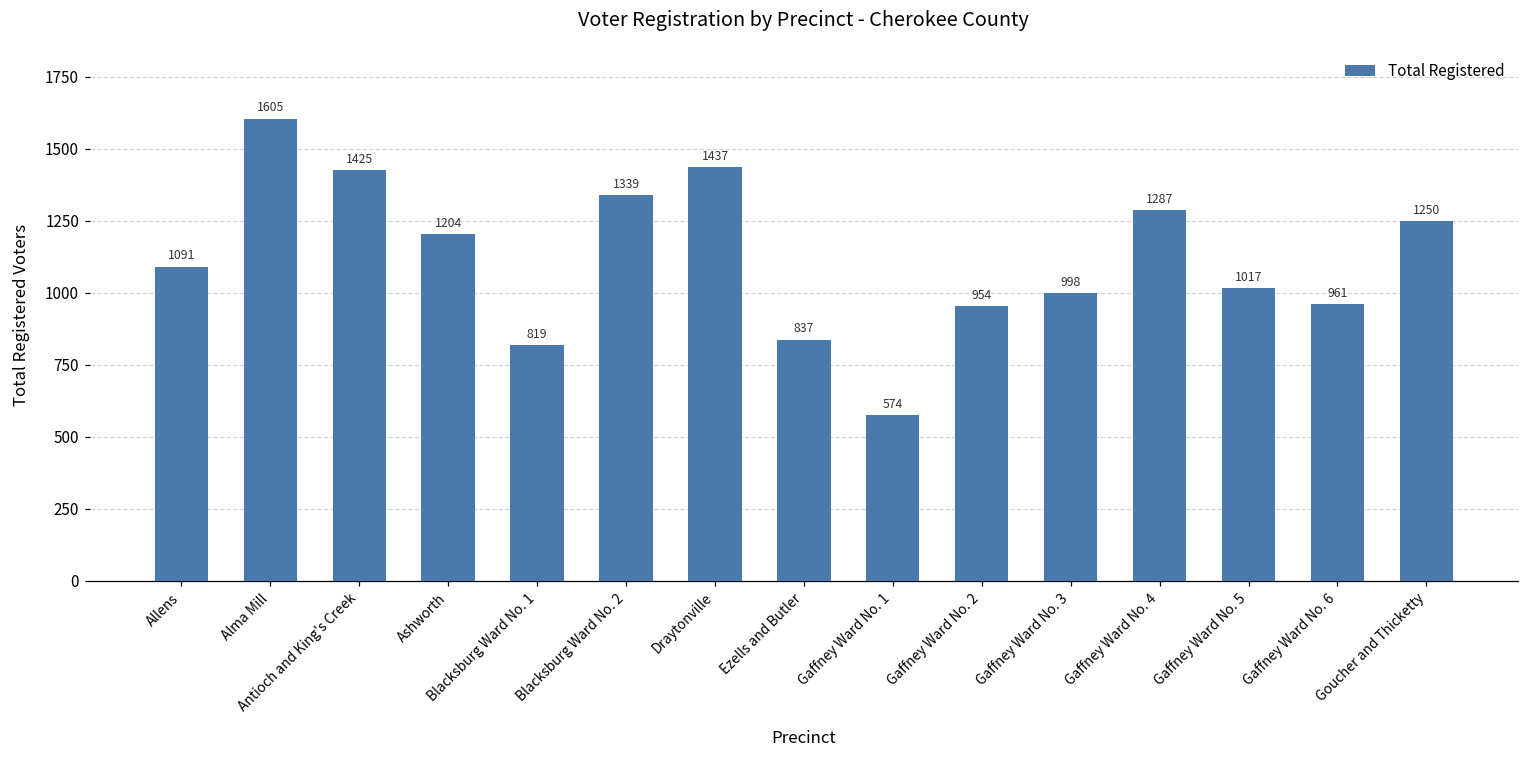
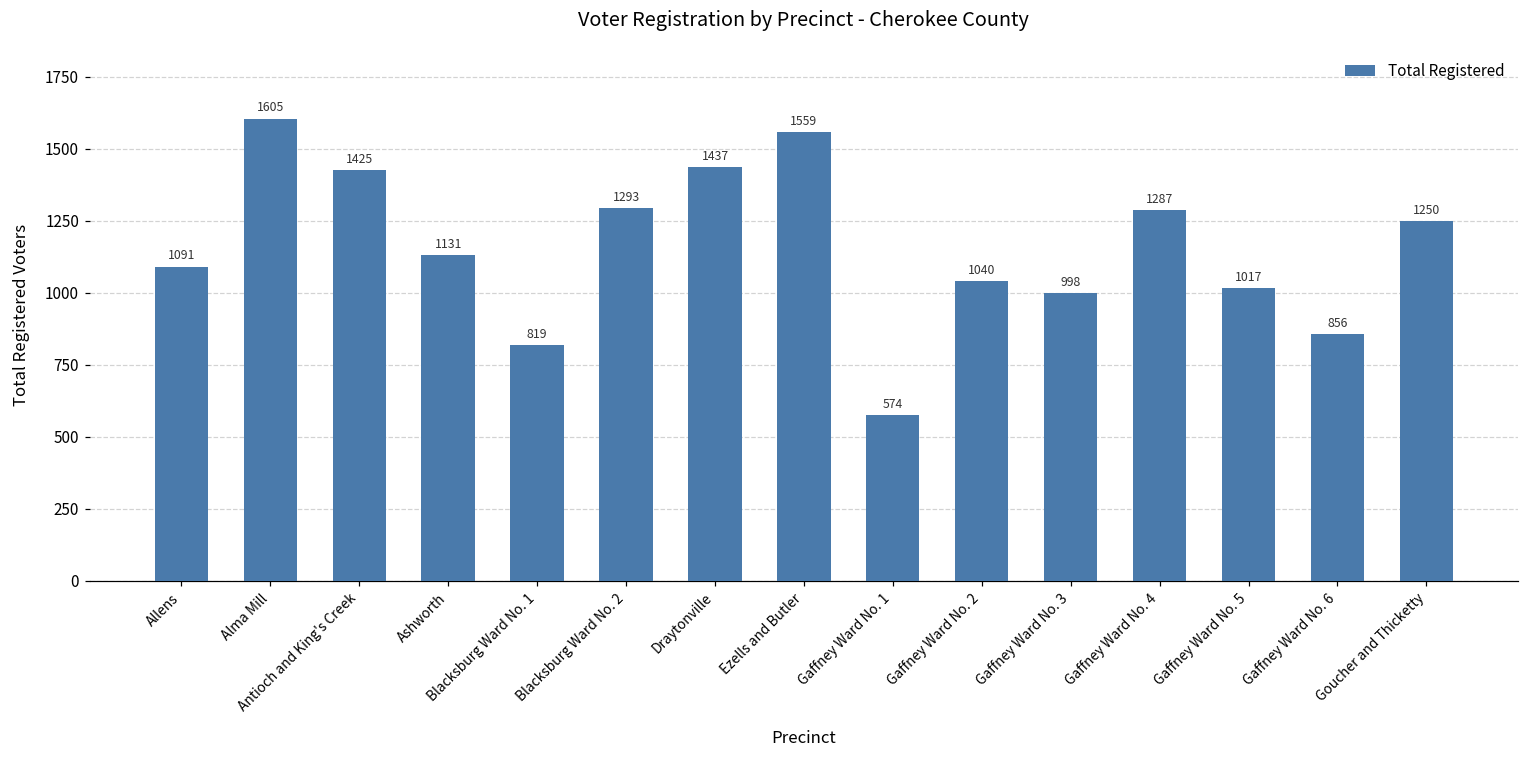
  {
    "Allens": 1091,
    "Alma Mill": 1605,
    "Antioch and King's Creek": 1425,
-   "Ashworth": 1204,
+   "Ashworth": 1131,
    "Blacksburg Ward No. 1": 819,
-   "Blacksburg Ward No. 2": 1339,
+   "Blacksburg Ward No. 2": 1293,
    "Draytonville": 1437,
-   "Ezells and Butler": 837,
+   "Ezells and Butler": 1559,
    "Gaffney Ward No. 1": 574,
-   "Gaffney Ward No. 2": 954,
+   "Gaffney Ward No. 2": 1040,
    "Gaffney Ward No. 3": 998,
    "Gaffney Ward No. 4": 1287,
    "Gaffney Ward No. 5": 1017,
-   "Gaffney Ward No. 6": 961,
+   "Gaffney Ward No. 6": 856,
    "Goucher and Thicketty": 1250
  }
